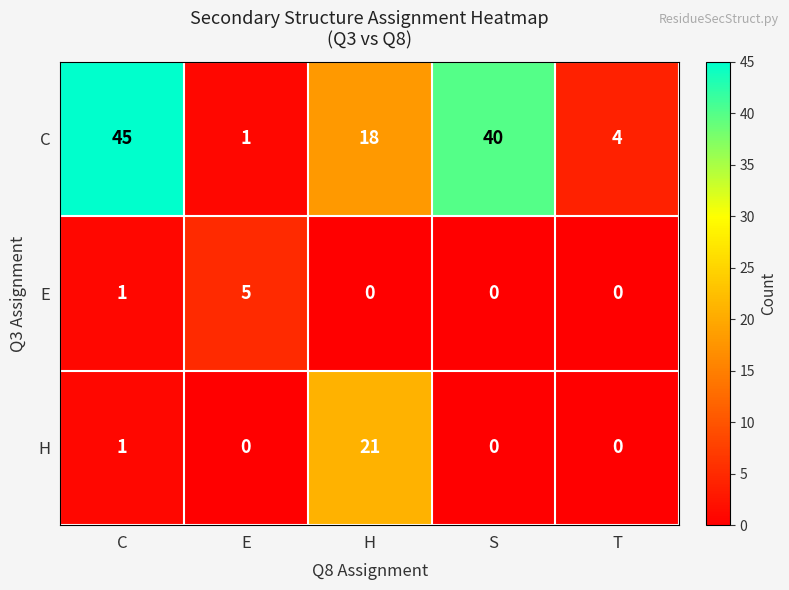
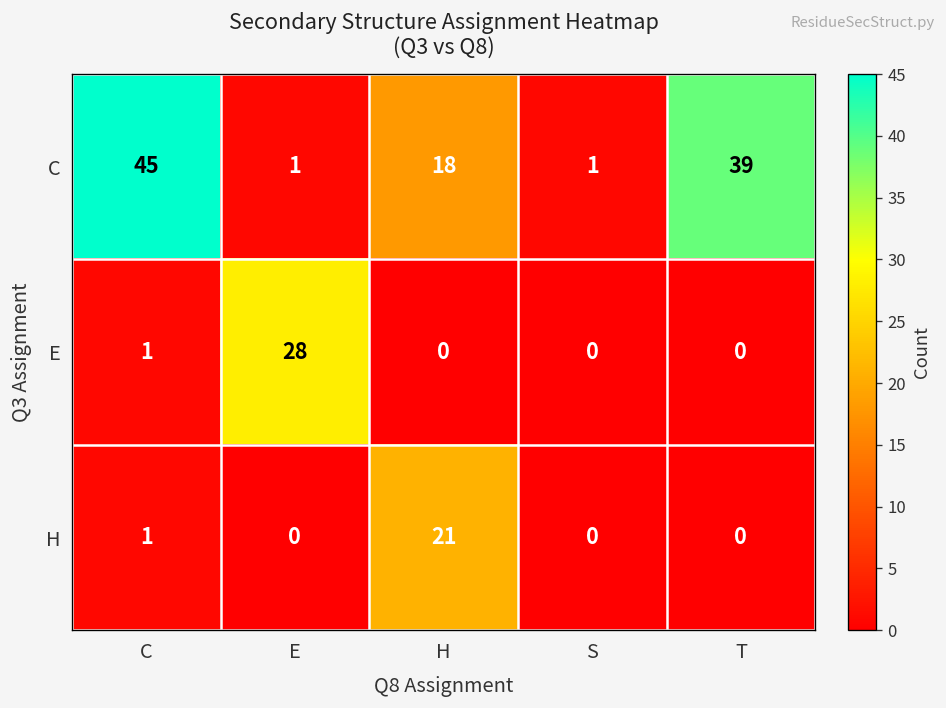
  {
    "C": {
      "C": 45,
      "E": 1,
      "H": 18,
-     "S": 40,
-     "T": 4
+     "S": 1,
+     "T": 39
    },
    "E": {
      "C": 1,
-     "E": 5,
+     "E": 28,
      "H": 0,
      "S": 0,
      "T": 0
    },
    "H": {
      "C": 1,
      "E": 0,
      "H": 21,
      "S": 0,
      "T": 0
    }
  }
